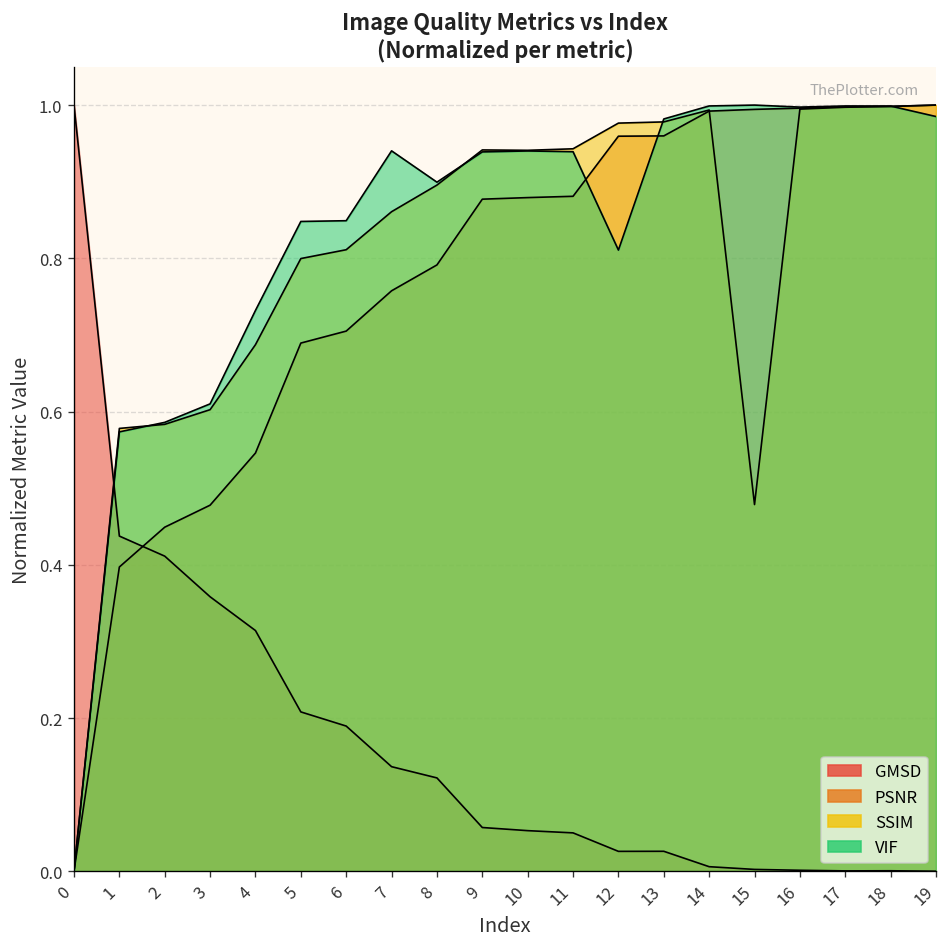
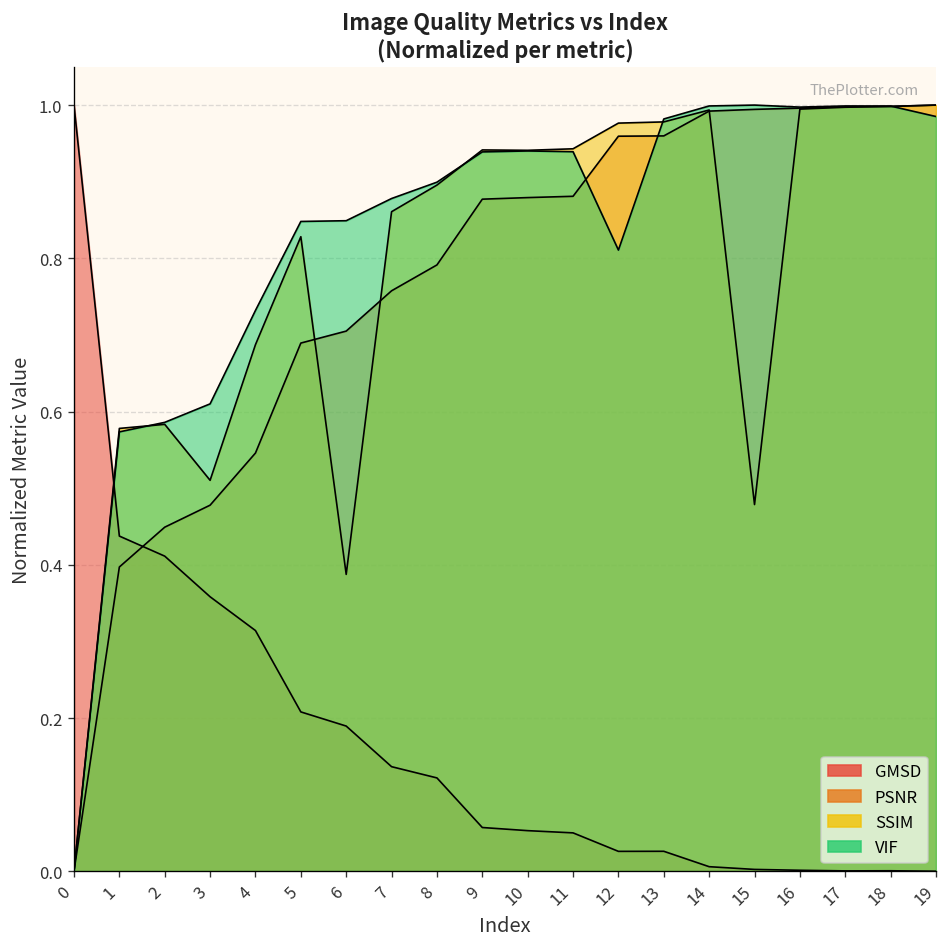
  {
    "SSIM": {
      "1": 0.58,
-     "3": 0.60,
+     "3": 0.51,
      "4": 0.69,
-     "5": 0.80,
-     "6": 0.81,
+     "5": 0.83,
+     "6": 0.39,
      "7": 0.86,
      "12": 0.98,
      "15": 0.48
    },
    "VIF": {
      "1": 0.57,
      "3": 0.61,
      "4": 0.73,
      "5": 0.85,
      "6": 0.85,
-     "7": 0.94,
+     "7": 0.88,
      "12": 0.81,
      "14": 1.00,
      "15": 1.00,
      "19": 0.99
    }
  }
